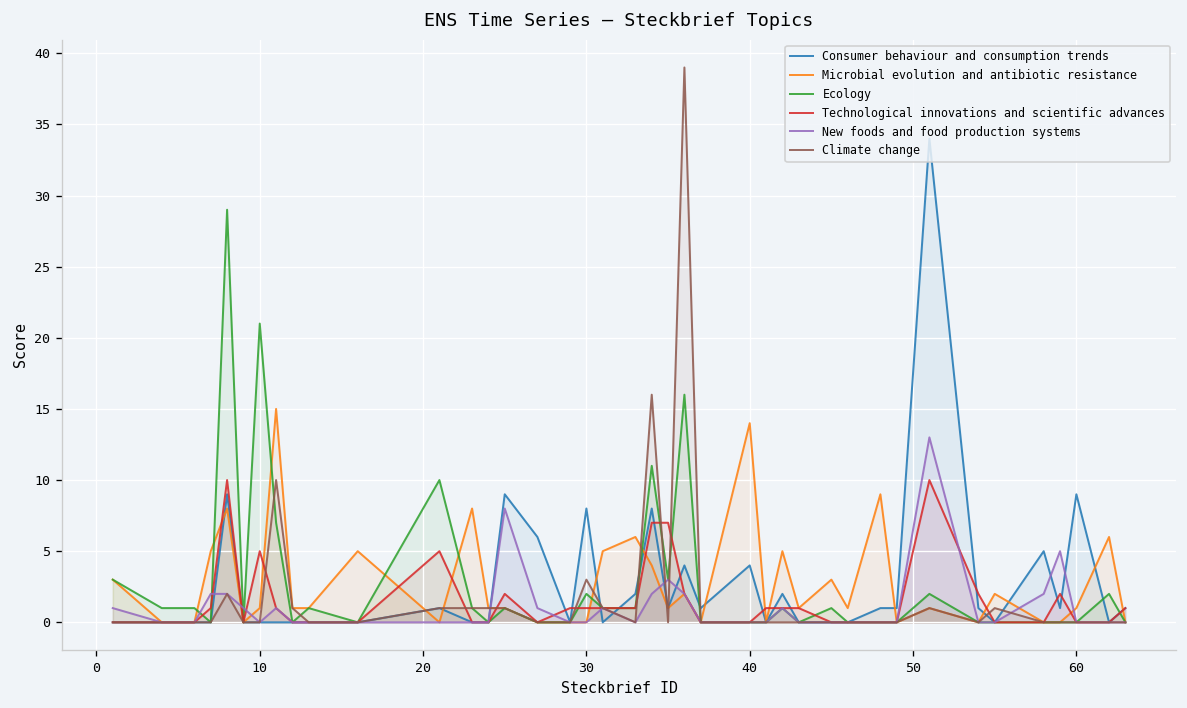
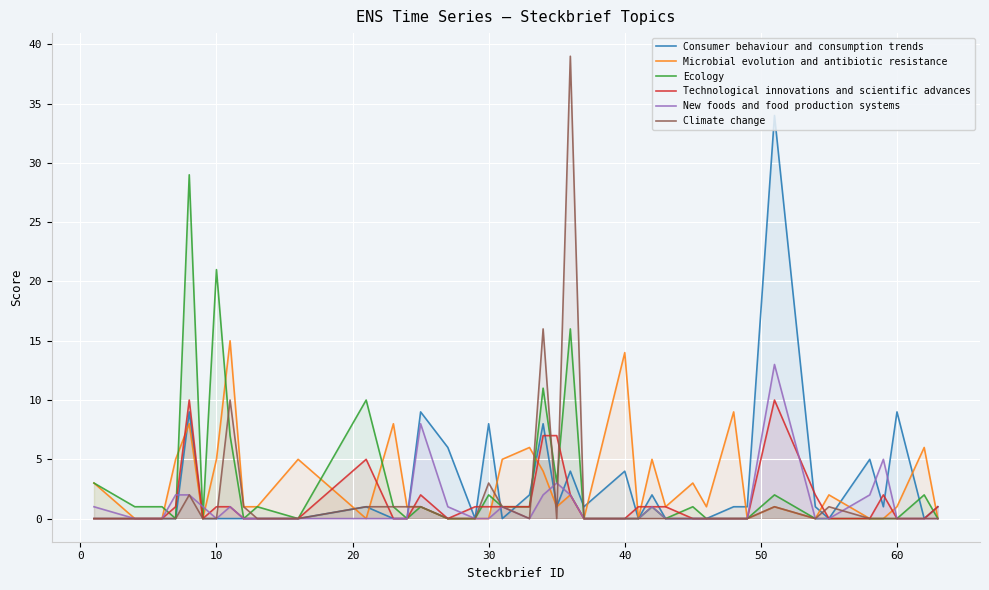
  {
    "Consumer behaviour and consumption trends": {
      "30": 8,
      "40": 4,
      "60": 9
    },
    "Microbial evolution and antibiotic resistance": {
-     "10": 1,
+     "10": 5,
      "40": 14,
      "60": 1
    },
    "Ecology": {
      "10": 21,
      "30": 2
    },
    "Technological innovations and scientific advances": {
-     "10": 5,
+     "10": 1,
      "30": 1
    },
    "Climate change": {
      "30": 3
    }
  }
